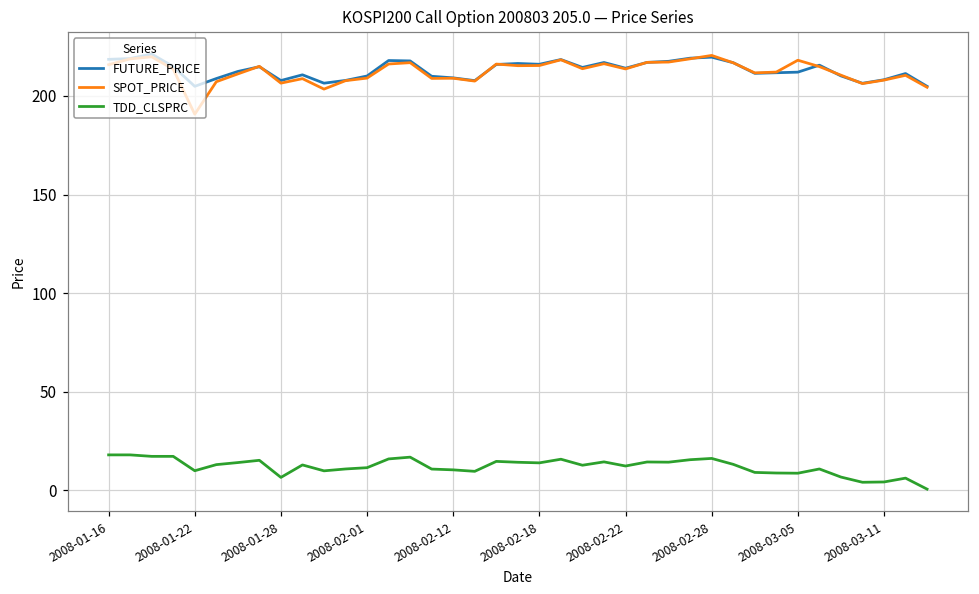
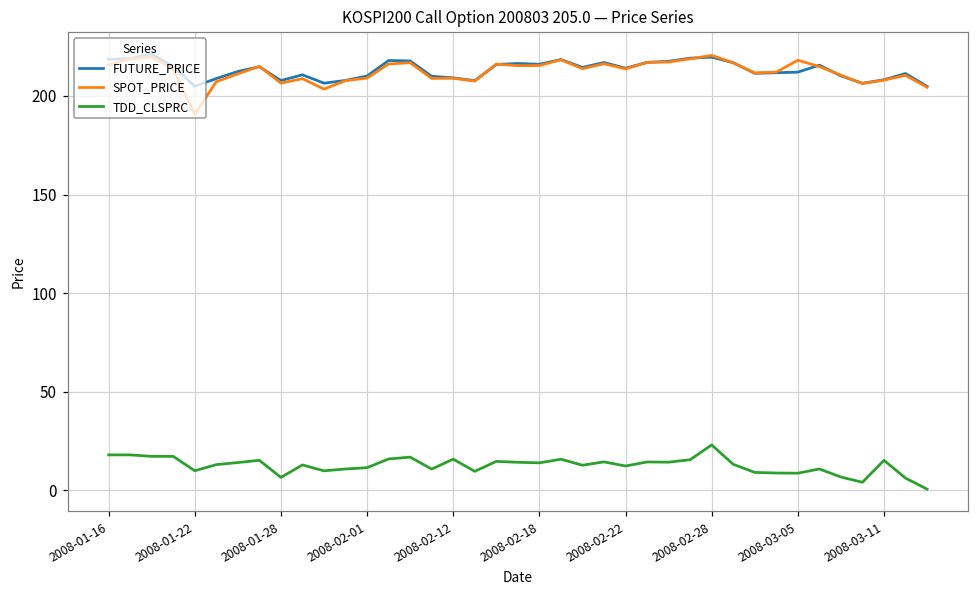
  {
    "FUTURE_PRICE": {
      "2008-03-05": 212
    },
    "SPOT_PRICE": {
      "2008-01-22": 191,
      "2008-03-05": 218
    },
    "TDD_CLSPRC": {
      "2008-01-16": 18,
      "2008-01-22": 10,
      "2008-01-28": 6,
      "2008-02-01": 11,
-     "2008-02-12": 10,
+     "2008-02-12": 16,
      "2008-02-18": 14,
      "2008-02-22": 12,
-     "2008-02-28": 16,
+     "2008-02-28": 23,
      "2008-03-05": 9,
-     "2008-03-11": 4
+     "2008-03-11": 15
    }
  }
